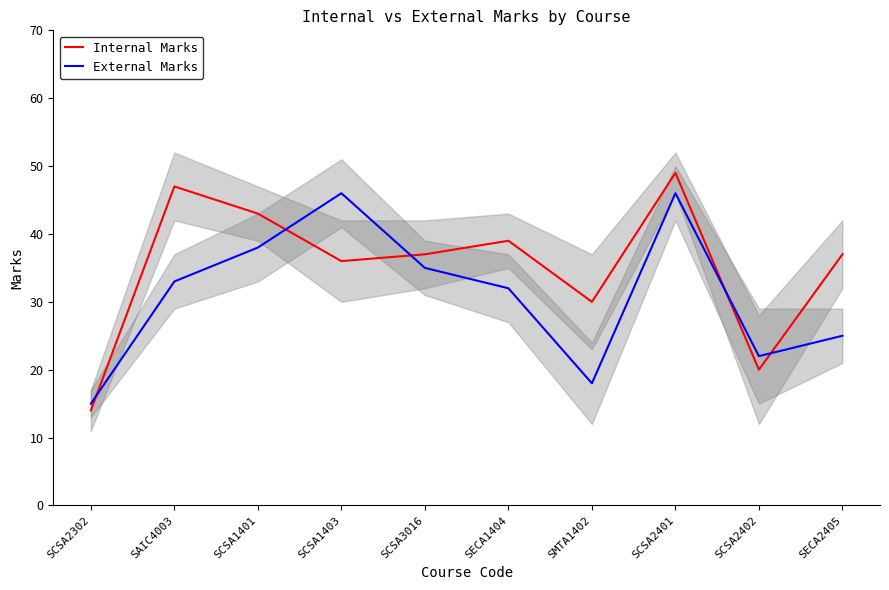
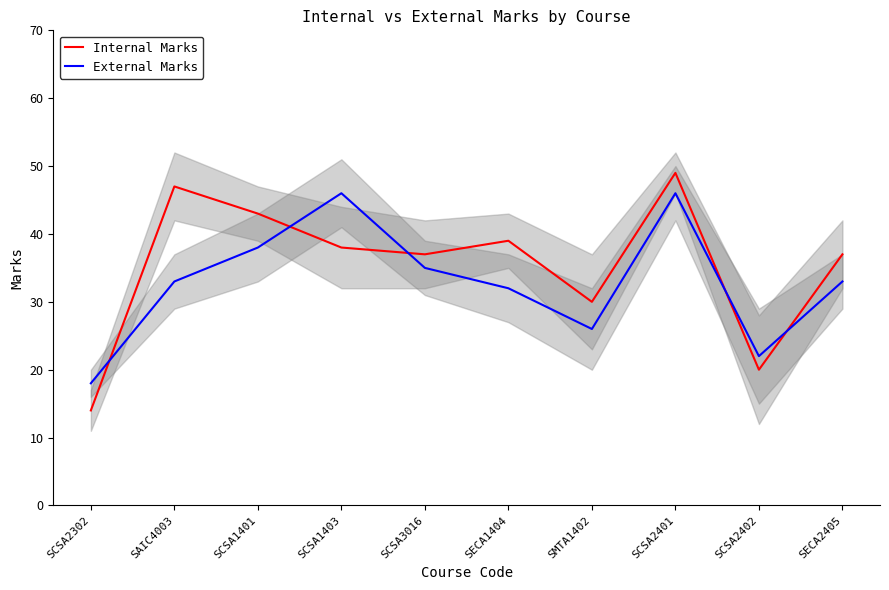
  {
    "Internal Marks": {
      "SCSA2302": 14,
      "SAIC4003": 47,
-     "SCSA1403": 36,
+     "SCSA1403": 38,
      "SCSA3016": 37,
      "SECA1404": 39,
      "SMTA1402": 30,
      "SCSA2401": 49,
      "SCSA2402": 20
    },
    "External Marks": {
-     "SCSA2302": 15,
+     "SCSA2302": 18,
      "SAIC4003": 33,
      "SCSA1401": 38,
      "SCSA1403": 46,
      "SCSA3016": 35,
      "SECA1404": 32,
-     "SMTA1402": 18,
+     "SMTA1402": 26,
      "SCSA2401": 46,
      "SCSA2402": 22,
-     "SECA2405": 25
+     "SECA2405": 33
    }
  }
